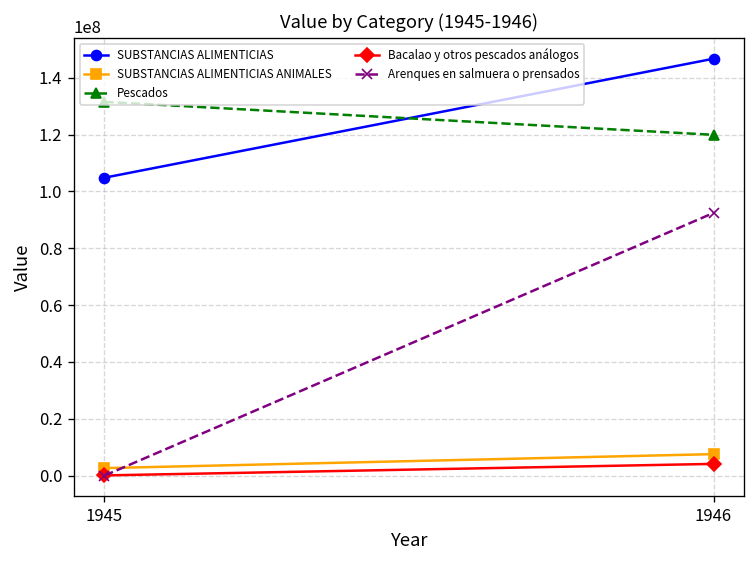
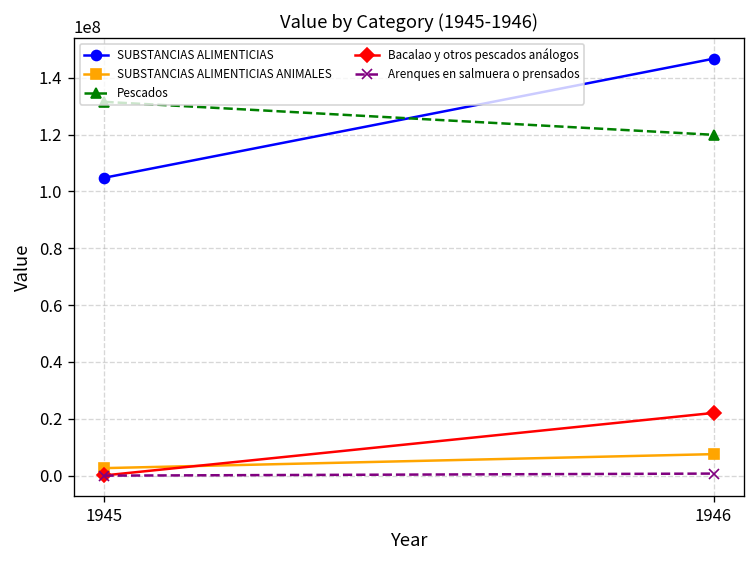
  {
    "SUBSTANCIAS ALIMENTICIAS": {
      "1945": 105000000,
      "1946": 147000000
    },
    "SUBSTANCIAS ALIMENTICIAS ANIMALES": {
      "1945": 3000000,
      "1946": 8000000
    },
    "Pescados": {
      "1946": 120000000
    },
    "Bacalao y otros pescados análogos": {
-     "1946": 4000000
+     "1946": 22000000
    },
    "Arenques en salmuera o prensados": {
-     "1946": 92000000
+     "1946": 1000000
    }
  }
